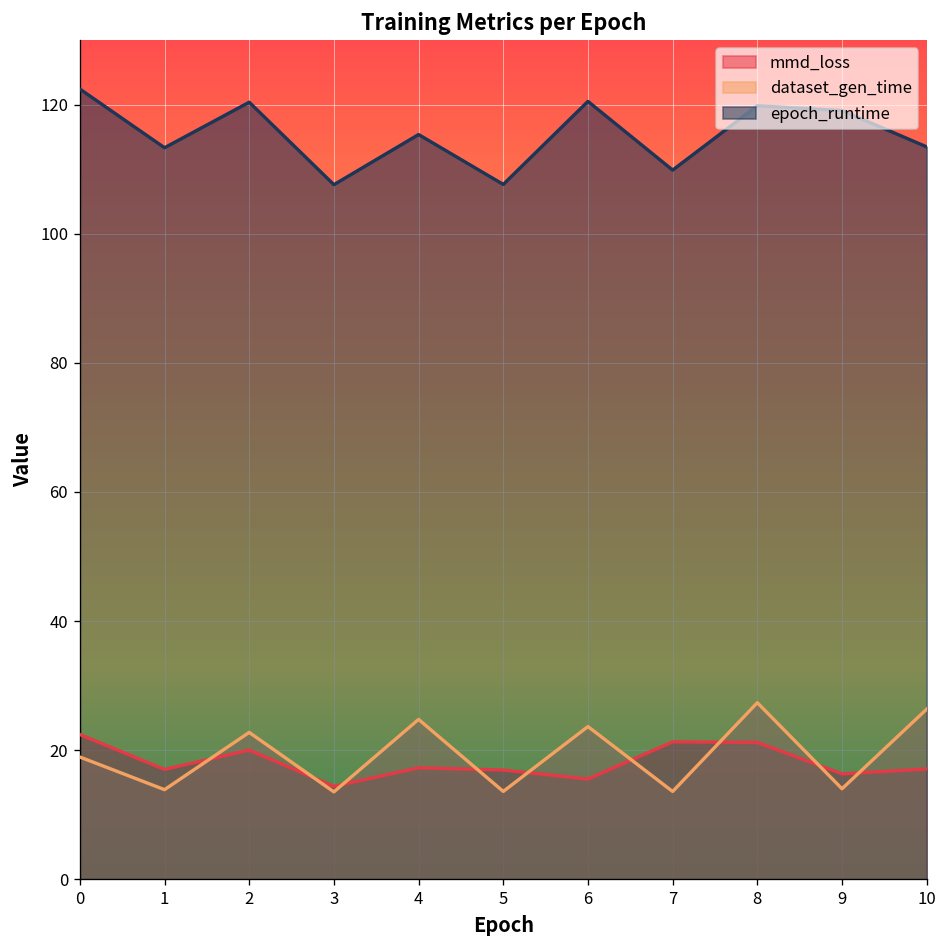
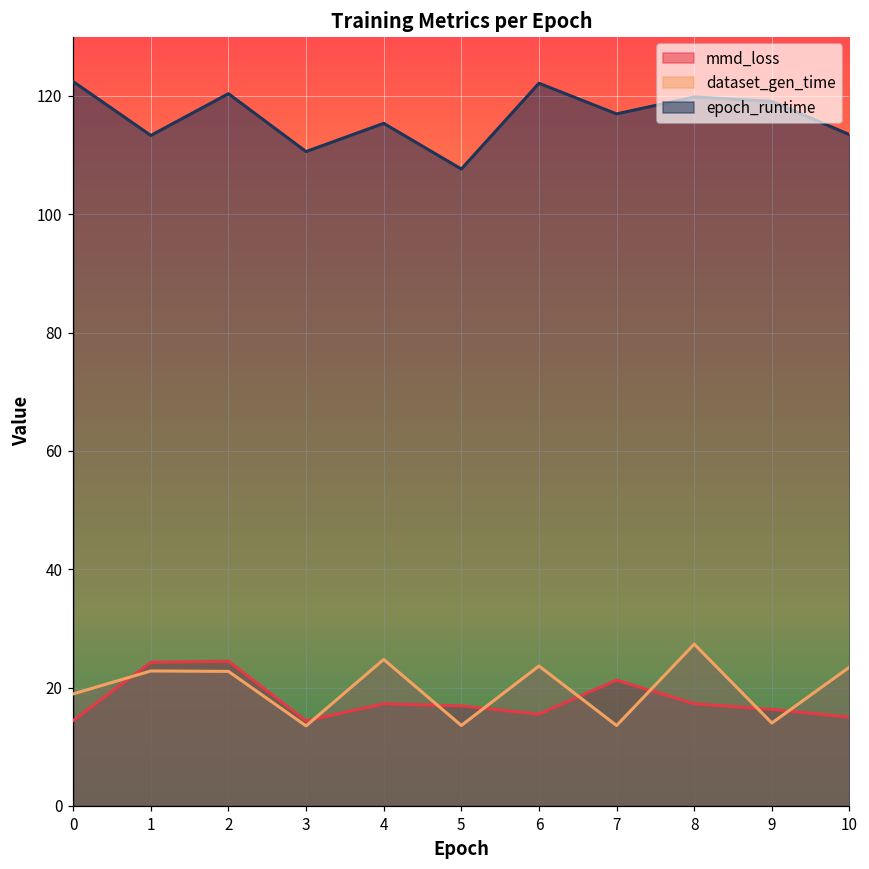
  {
    "mmd_loss": {
-     "0": 22,
-     "1": 17,
-     "2": 20,
+     "0": 14,
+     "1": 24,
+     "2": 24,
      "3": 14,
      "4": 17,
      "5": 17,
      "6": 16,
      "7": 21,
-     "8": 21,
+     "8": 17,
      "9": 16,
-     "10": 17
+     "10": 15
    },
    "dataset_gen_time": {
      "0": 19,
-     "1": 14,
+     "1": 23,
      "2": 23,
      "3": 14,
      "4": 25,
      "5": 14,
      "6": 24,
      "7": 14,
      "8": 27,
      "9": 14,
-     "10": 26
+     "10": 23
    },
    "epoch_runtime": {
      "0": 122,
      "1": 113,
      "2": 120,
-     "3": 108,
+     "3": 111,
      "4": 115,
      "5": 108,
-     "6": 120,
-     "7": 110,
+     "6": 122,
+     "7": 117,
      "10": 113
    }
  }
